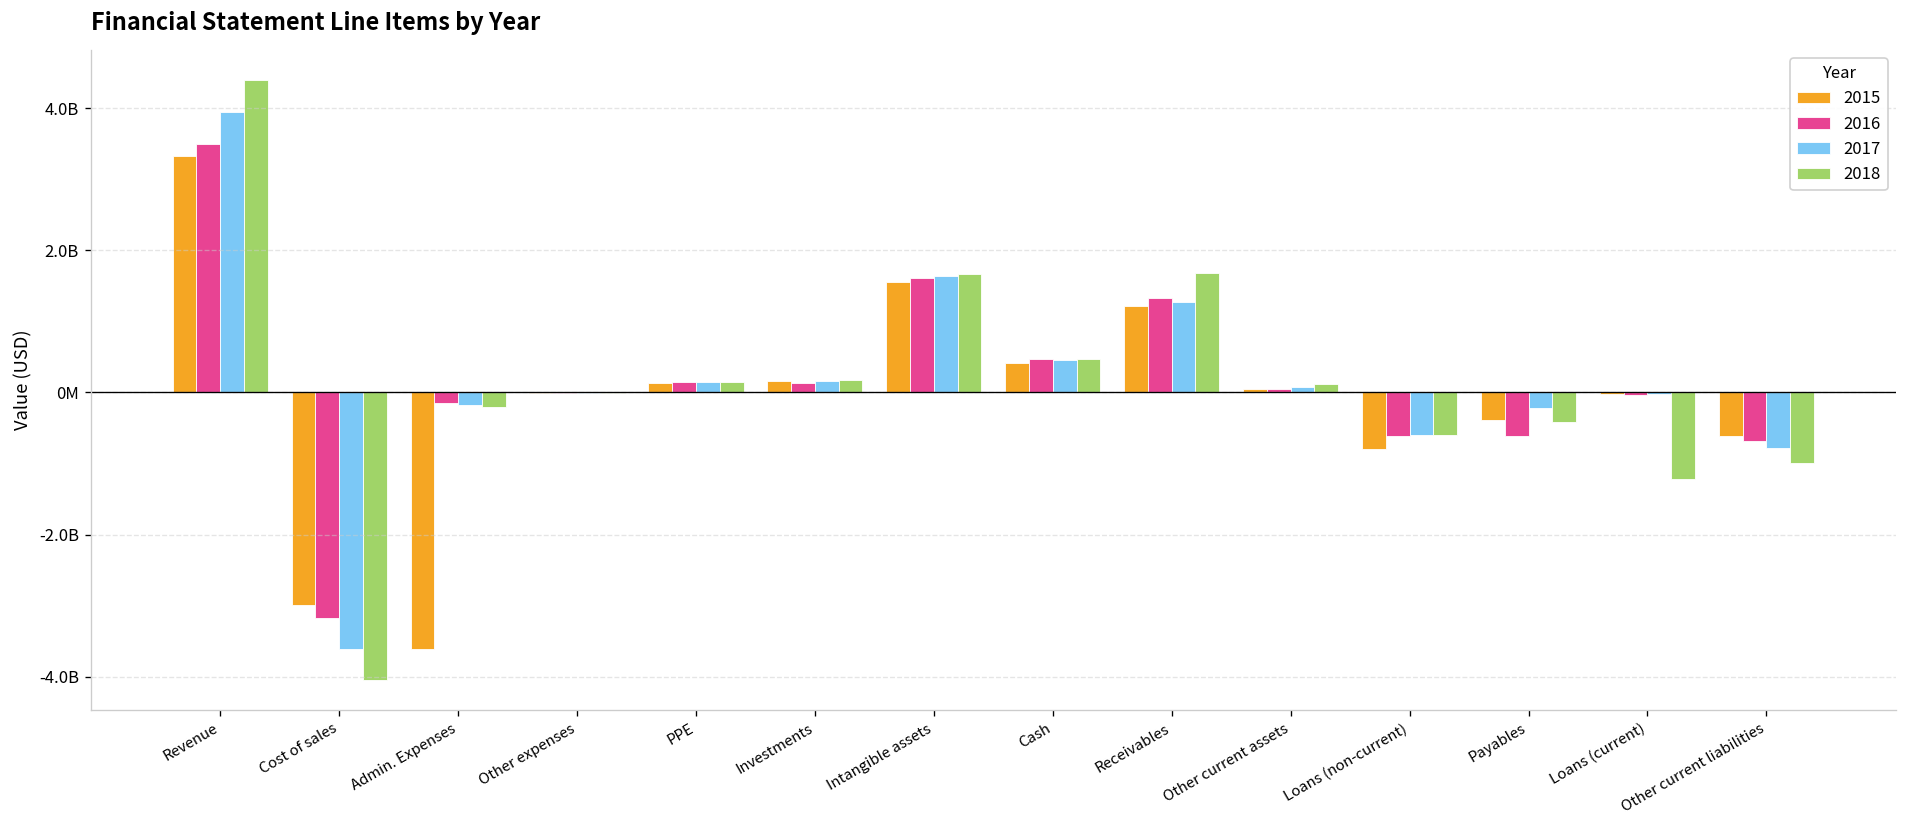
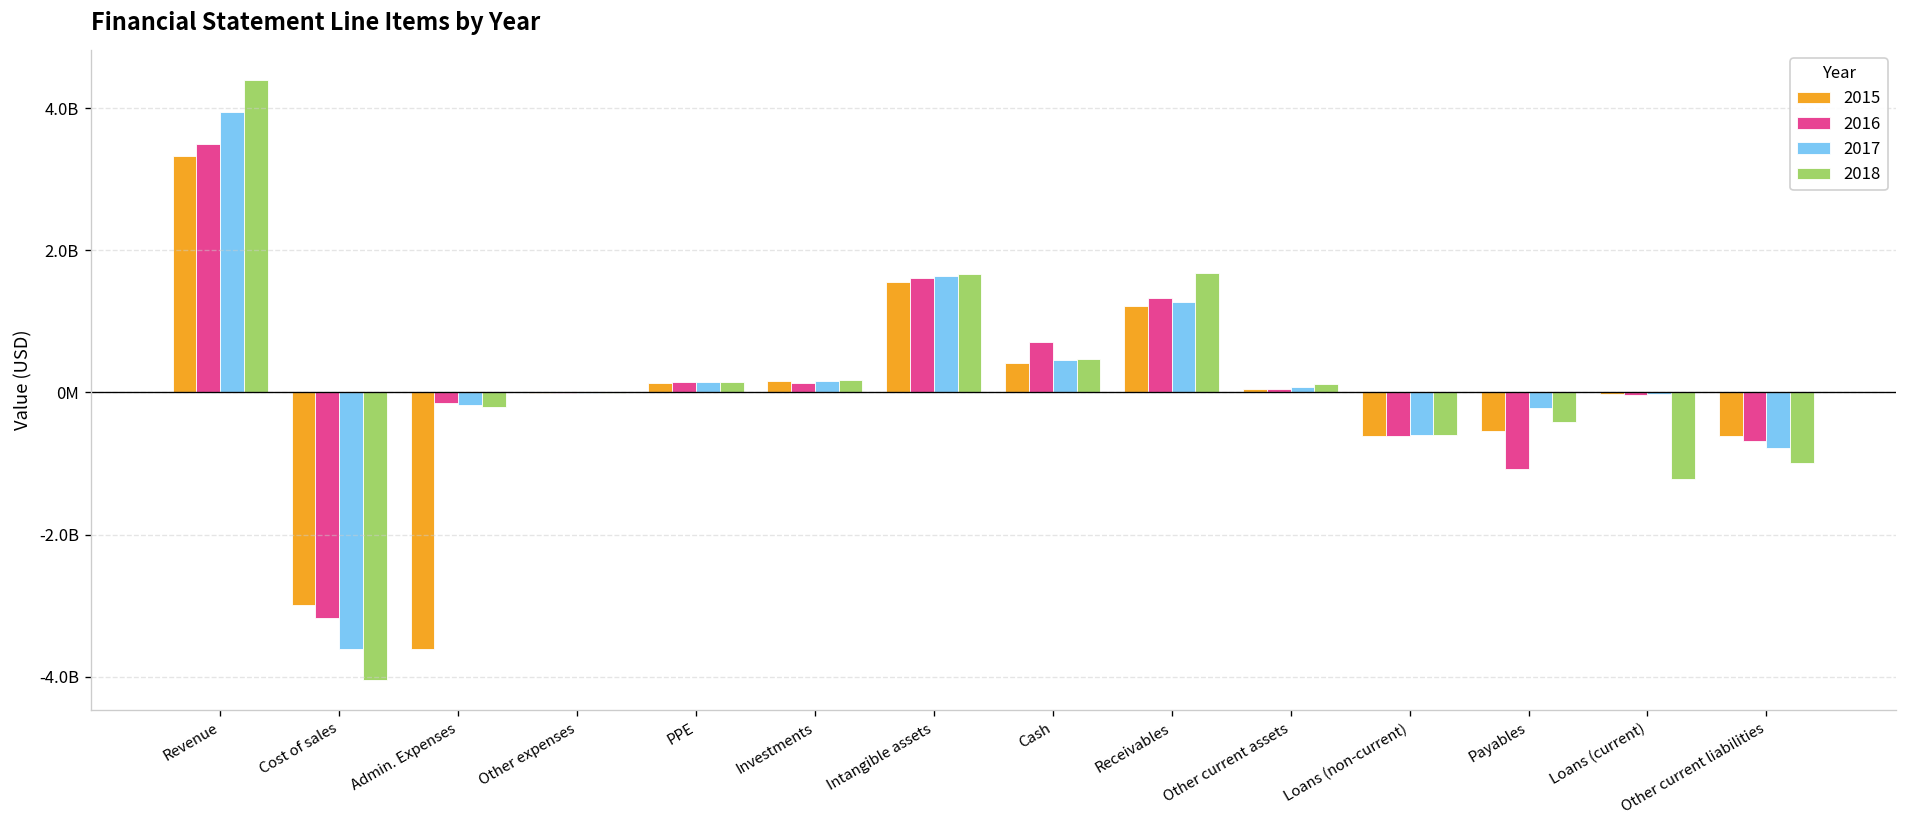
  {
    "2015": {
      "Revenue": 3300000000,
      "Cost of sales": -3000000000,
      "Admin. Expenses": -3600000000,
      "PPE": 100000000,
      "Investments": 200000000,
      "Intangible assets": 1600000000,
      "Cash": 400000000,
      "Receivables": 1200000000,
      "Other current assets": 100000000,
-     "Loans (non-current)": -800000000,
-     "Payables": -400000000,
+     "Loans (non-current)": -600000000,
+     "Payables": -500000000,
      "Other current liabilities": -600000000
    },
    "2016": {
      "Revenue": 3500000000,
      "Cost of sales": -3200000000,
      "Admin. Expenses": -200000000,
      "PPE": 100000000,
      "Investments": 100000000,
      "Intangible assets": 1600000000,
-     "Cash": 500000000,
+     "Cash": 700000000,
      "Receivables": 1300000000,
      "Other current assets": 100000000,
      "Loans (non-current)": -600000000,
-     "Payables": -600000000,
+     "Payables": -1100000000,
      "Other current liabilities": -700000000
    },
    "2017": {
      "Revenue": 4000000000,
      "Cost of sales": -3600000000,
      "Admin. Expenses": -200000000,
      "PPE": 100000000,
      "Investments": 200000000,
      "Intangible assets": 1600000000,
      "Cash": 500000000,
      "Receivables": 1300000000,
      "Other current assets": 100000000,
      "Loans (non-current)": -600000000,
      "Payables": -200000000,
      "Other current liabilities": -800000000
    },
    "2018": {
      "Revenue": 4400000000,
      "Cost of sales": -4000000000,
      "Admin. Expenses": -200000000,
      "PPE": 100000000,
      "Investments": 200000000,
      "Intangible assets": 1700000000,
      "Cash": 500000000,
      "Receivables": 1700000000,
      "Other current assets": 100000000,
      "Loans (non-current)": -600000000,
      "Payables": -400000000,
      "Loans (current)": -1200000000,
      "Other current liabilities": -1000000000
    }
  }
